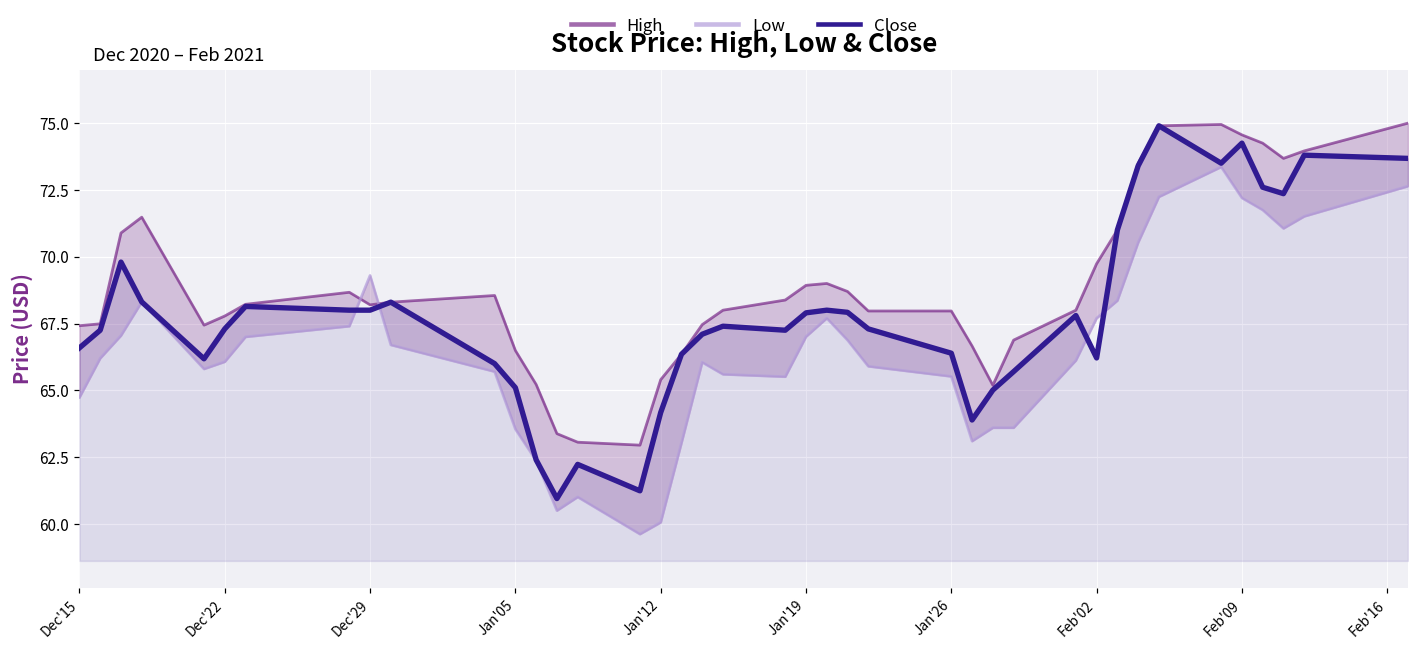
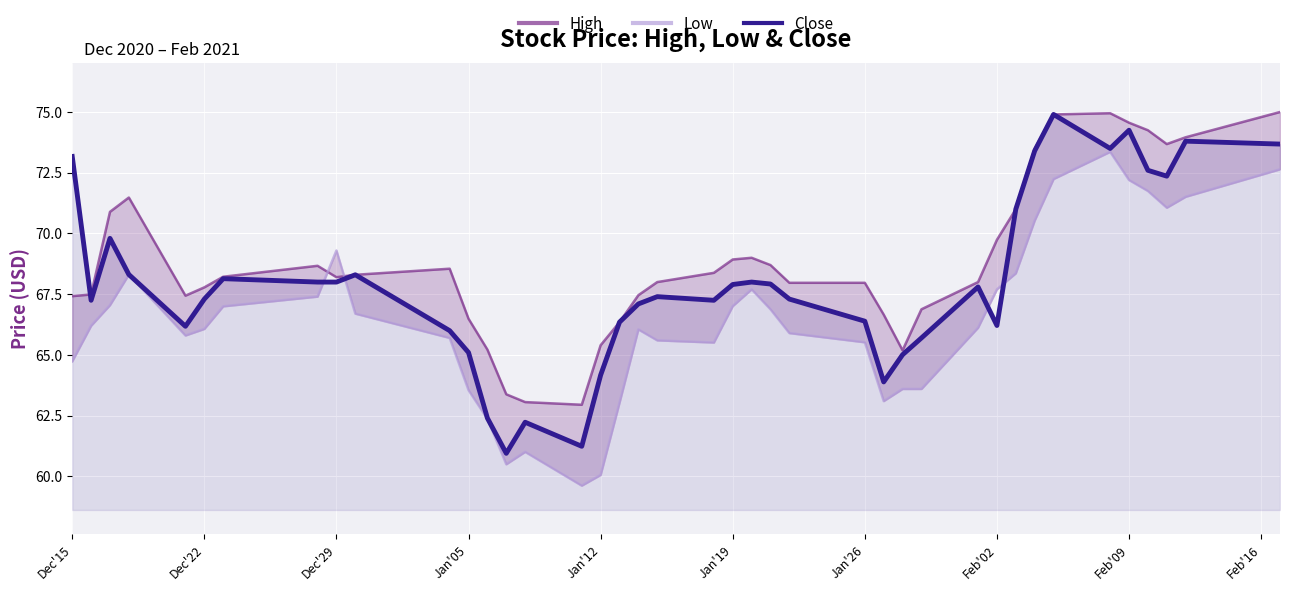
  {
    "Close": {
-     "Dec'15": 66.6,
+     "Dec'15": 73.2,
      "Dec'22": 67.3,
      "Dec'29": 68.0,
      "Jan'05": 65.1,
      "Jan'12": 64.2,
      "Jan'19": 67.9,
      "Jan'26": 66.4,
      "Feb'02": 66.2,
      "Feb'09": 74.3
    }
  }
